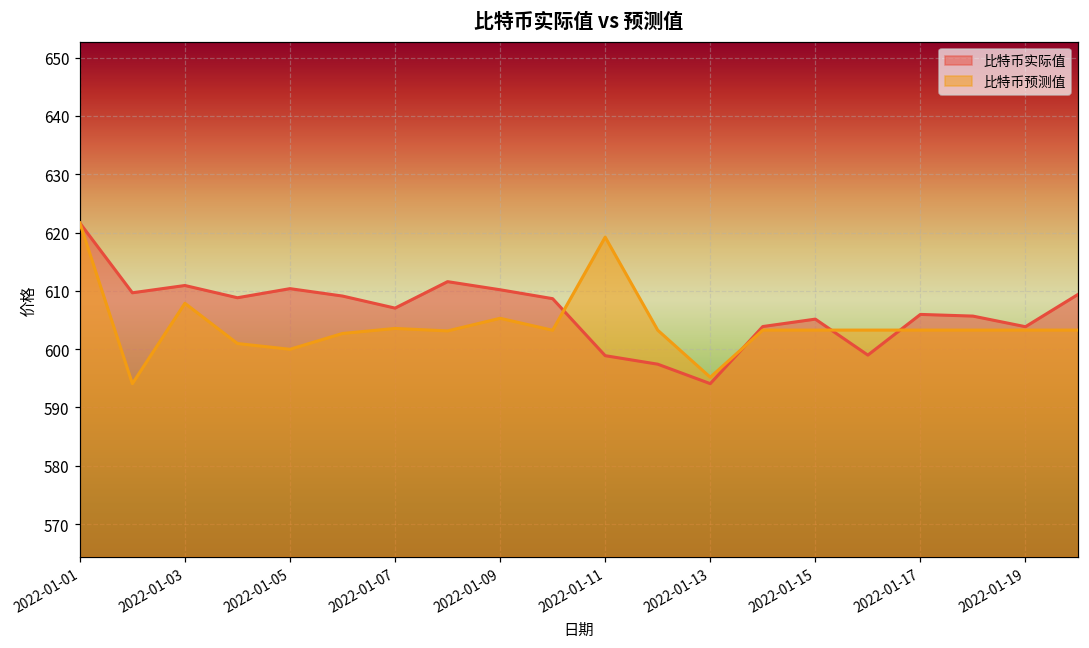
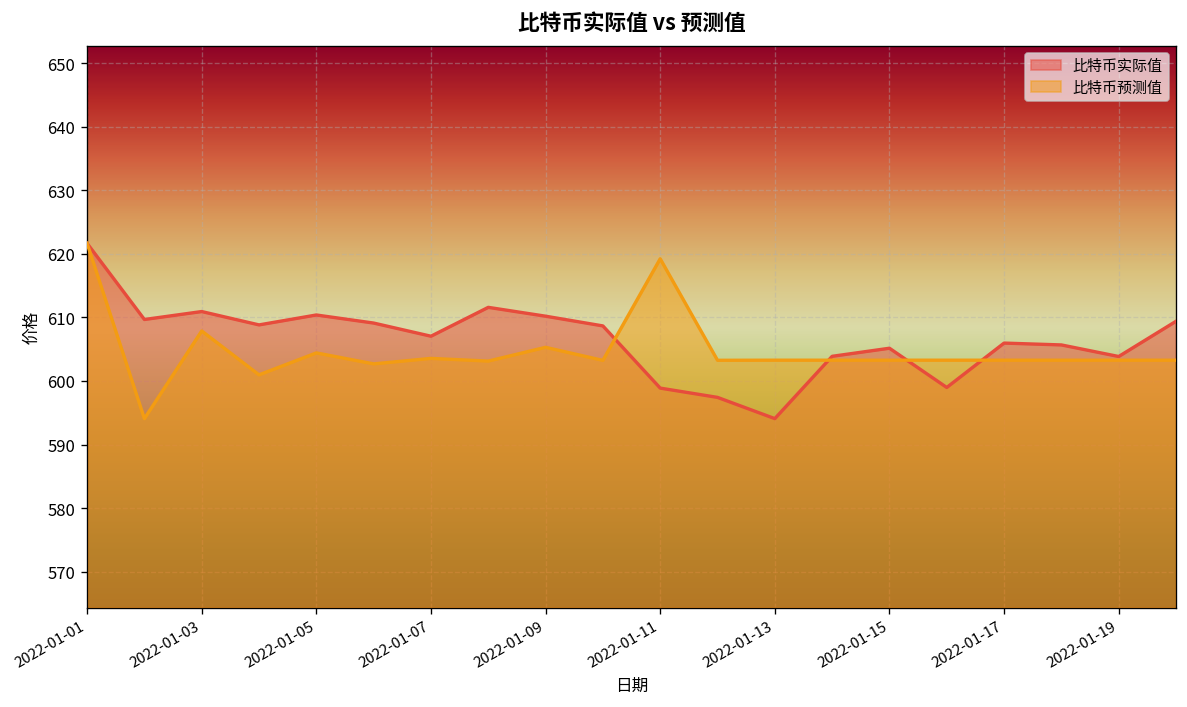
  {
    "比特币实际值": {
      "2022-01-03": 611,
      "2022-01-05": 610,
      "2022-01-07": 607,
      "2022-01-09": 610,
      "2022-01-11": 599,
      "2022-01-13": 594,
      "2022-01-15": 605,
      "2022-01-17": 606,
      "2022-01-19": 604
    },
    "比特币预测值": {
      "2022-01-03": 608,
-     "2022-01-05": 600,
+     "2022-01-05": 604,
      "2022-01-07": 604,
      "2022-01-09": 605,
      "2022-01-11": 619,
-     "2022-01-13": 595,
+     "2022-01-13": 603,
      "2022-01-15": 603,
      "2022-01-17": 603,
      "2022-01-19": 603
    }
  }
